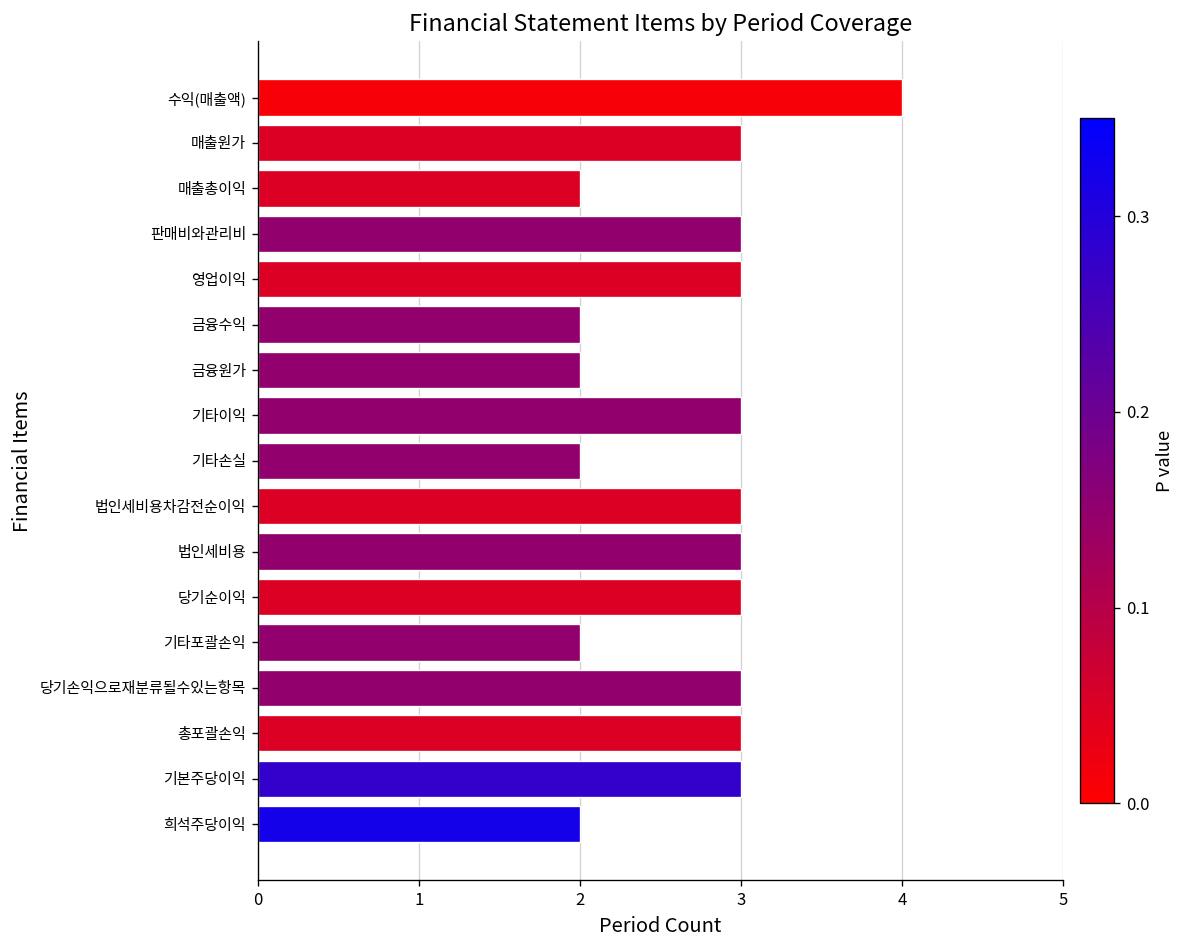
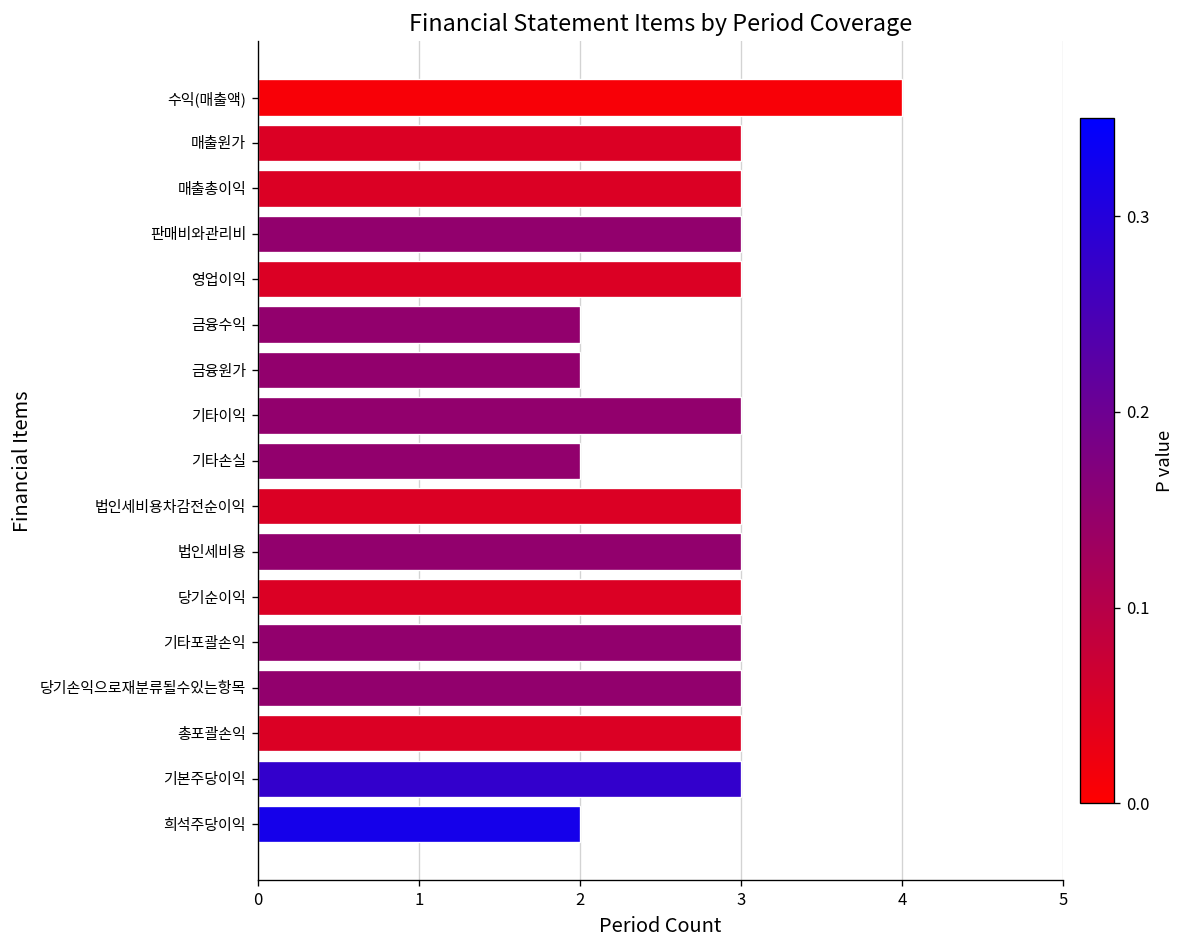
  {
    "수익(매출액)": 4,
    "매출원가": 3,
-   "매출총이익": 2,
+   "매출총이익": 3,
    "판매비와관리비": 3,
    "영업이익": 3,
    "금융수익": 2,
    "금융원가": 2,
    "기타이익": 3,
    "기타손실": 2,
    "법인세비용차감전순이익": 3,
    "법인세비용": 3,
    "당기순이익": 3,
-   "기타포괄손익": 2,
+   "기타포괄손익": 3,
    "당기손익으로재분류될수있는항목": 3,
    "총포괄손익": 3,
    "기본주당이익": 3,
    "희석주당이익": 2
  }
